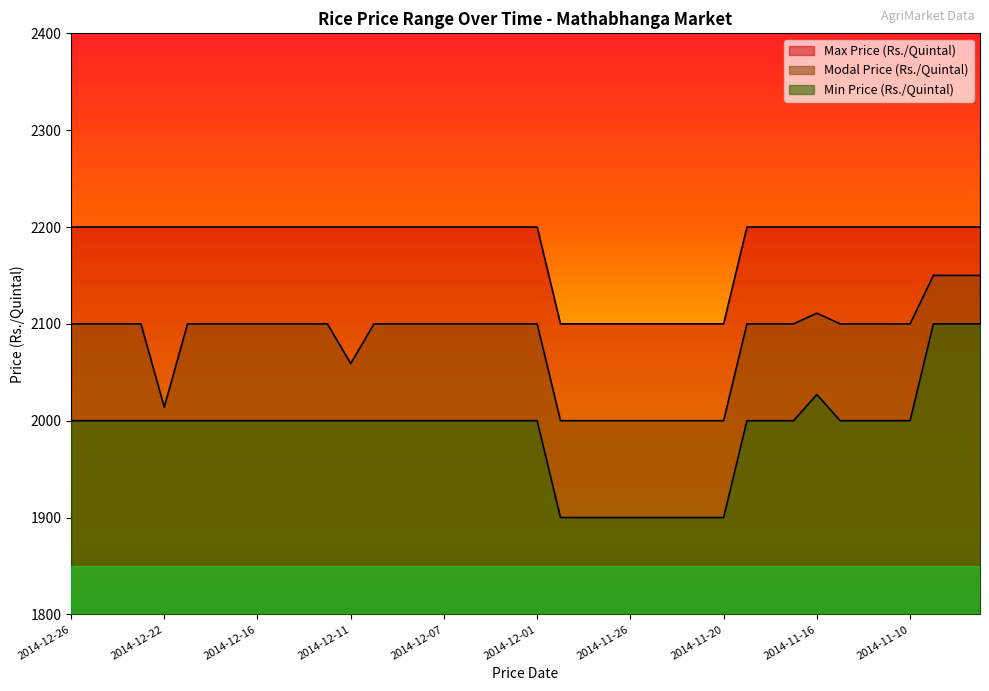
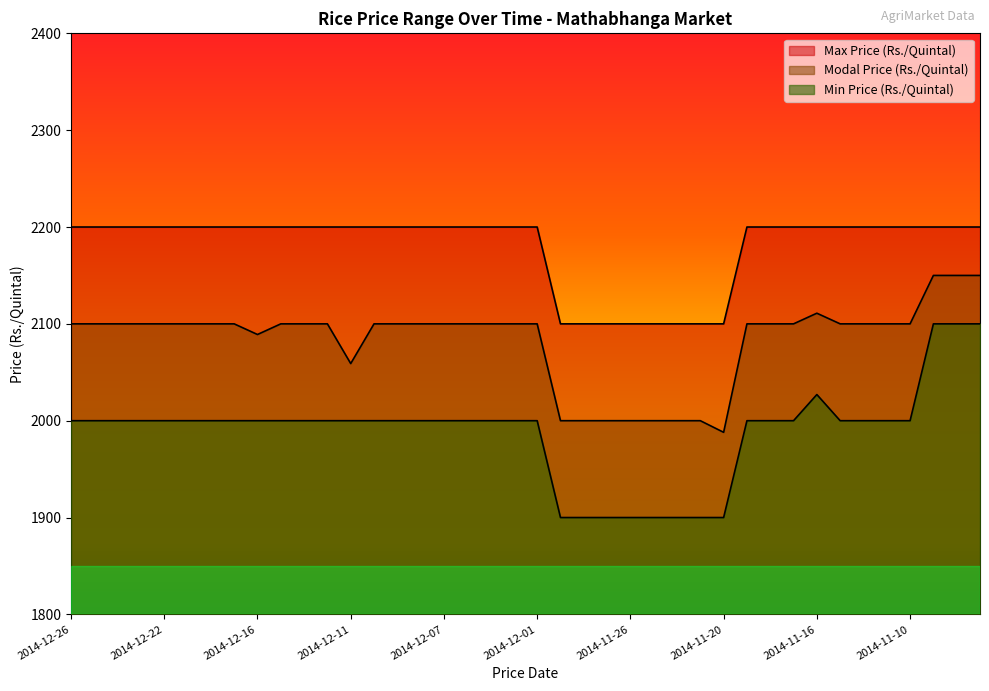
  {
    "Max Price (Rs./Quintal)": {
      "2014-12-26": 2200,
      "2014-12-22": 2200,
      "2014-12-16": 2200,
      "2014-12-11": 2200,
      "2014-12-07": 2200,
      "2014-12-01": 2200,
      "2014-11-26": 2100,
      "2014-11-20": 2100,
      "2014-11-16": 2200,
      "2014-11-10": 2200
    },
    "Modal Price (Rs./Quintal)": {
      "2014-12-26": 2100,
-     "2014-12-22": 2010,
-     "2014-12-16": 2100,
+     "2014-12-22": 2100,
+     "2014-12-16": 2090,
      "2014-12-11": 2060,
      "2014-12-07": 2100,
      "2014-12-01": 2100,
      "2014-11-26": 2000,
-     "2014-11-20": 2000,
+     "2014-11-20": 1990,
      "2014-11-16": 2110,
      "2014-11-10": 2100
    },
    "Min Price (Rs./Quintal)": {
      "2014-12-26": 2000,
      "2014-12-22": 2000,
      "2014-12-16": 2000,
      "2014-12-11": 2000,
      "2014-12-07": 2000,
      "2014-12-01": 2000,
      "2014-11-26": 1900,
      "2014-11-20": 1900,
      "2014-11-16": 2030,
      "2014-11-10": 2000
    }
  }
